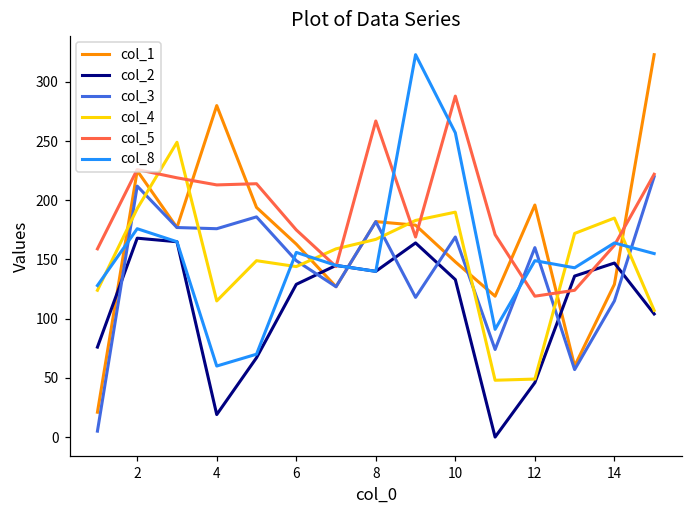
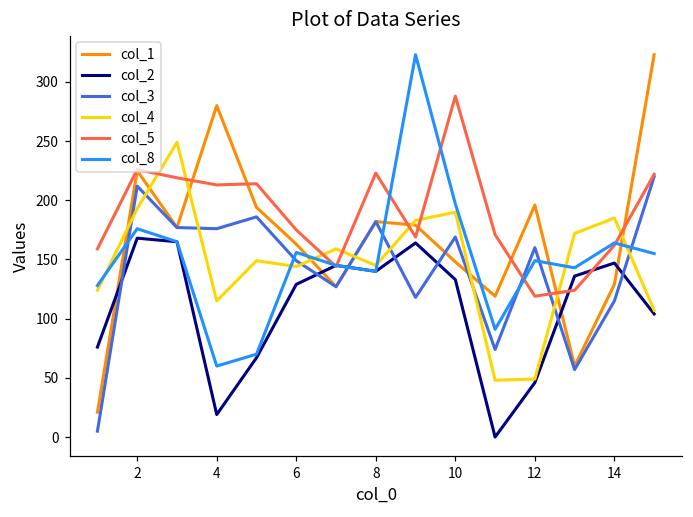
  {
    "col_1": {
      "4": 280,
      "6": 163,
      "10": 148,
      "12": 196,
      "14": 129
    },
    "col_2": {
      "2": 168,
      "4": 19,
      "6": 129,
      "10": 133,
      "12": 46,
      "14": 147
    },
    "col_3": {
      "2": 212,
      "4": 176,
      "6": 149,
      "10": 169,
      "12": 160,
      "14": 115
    },
    "col_4": {
      "2": 193,
      "4": 115,
      "6": 144,
-     "8": 167,
+     "8": 145,
      "10": 190,
      "12": 49,
      "14": 185
    },
    "col_5": {
      "4": 213,
      "6": 175,
-     "8": 267,
+     "8": 223,
      "10": 288,
      "12": 119
    },
    "col_8": {
      "2": 176,
      "4": 60,
      "6": 156,
-     "10": 257,
+     "10": 197,
      "12": 149
    }
  }
